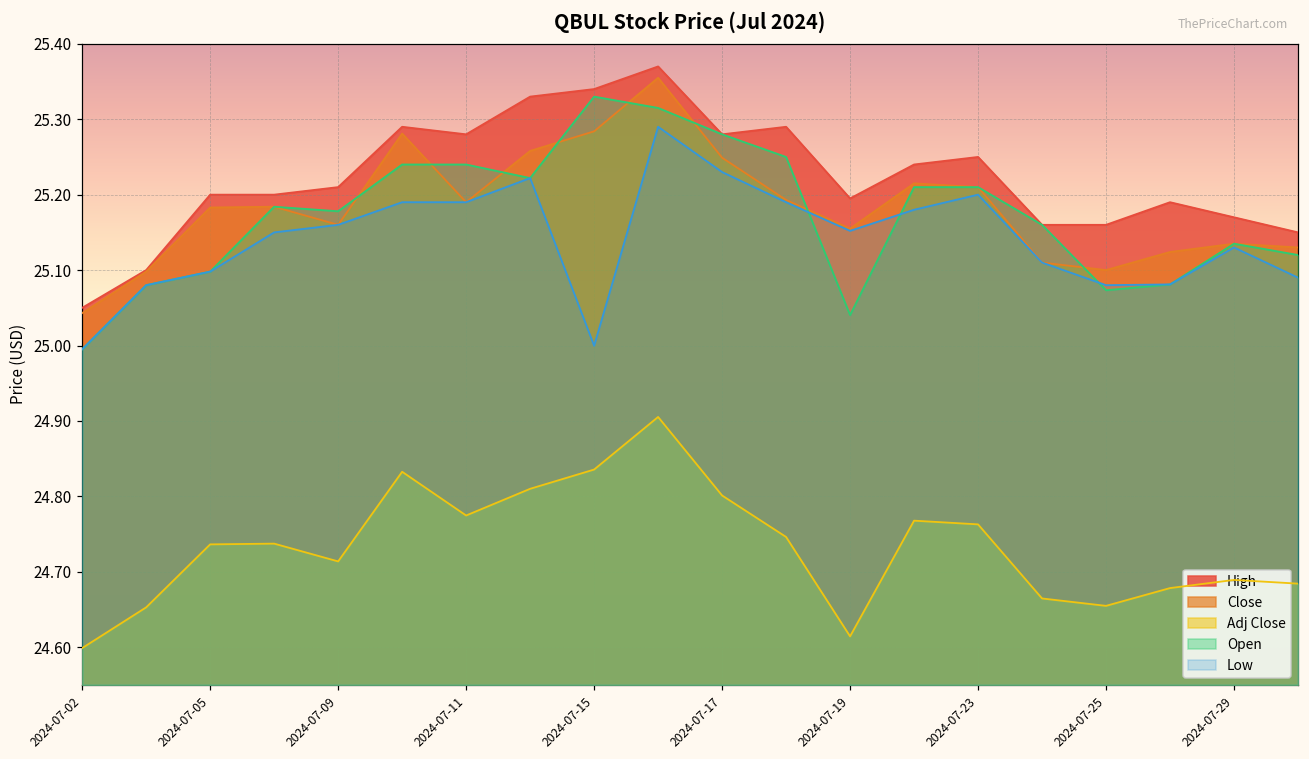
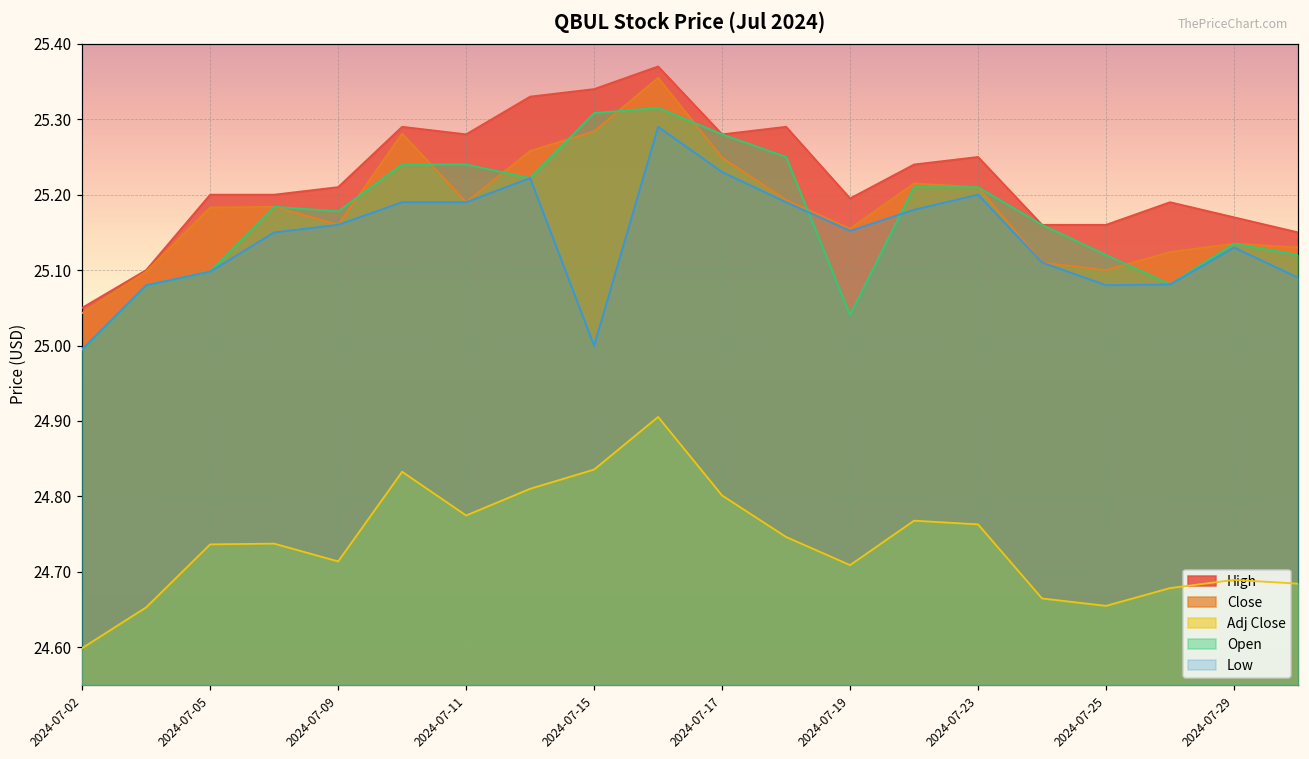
  {
    "Adj Close": {
      "2024-07-02": 24.60,
      "2024-07-05": 24.74,
      "2024-07-09": 24.71,
      "2024-07-11": 24.77,
      "2024-07-15": 24.84,
      "2024-07-17": 24.80,
-     "2024-07-19": 24.61,
+     "2024-07-19": 24.71,
      "2024-07-23": 24.76,
      "2024-07-25": 24.65
    },
    "Open": {
      "2024-07-09": 25.18,
      "2024-07-11": 25.24,
-     "2024-07-15": 25.33,
+     "2024-07-15": 25.31,
      "2024-07-19": 25.04,
-     "2024-07-25": 25.07
+     "2024-07-25": 25.12
    },
    "Low": {
      "2024-07-15": 25.00,
      "2024-07-17": 25.23,
      "2024-07-23": 25.20,
      "2024-07-25": 25.08,
      "2024-07-29": 25.13
    }
  }
